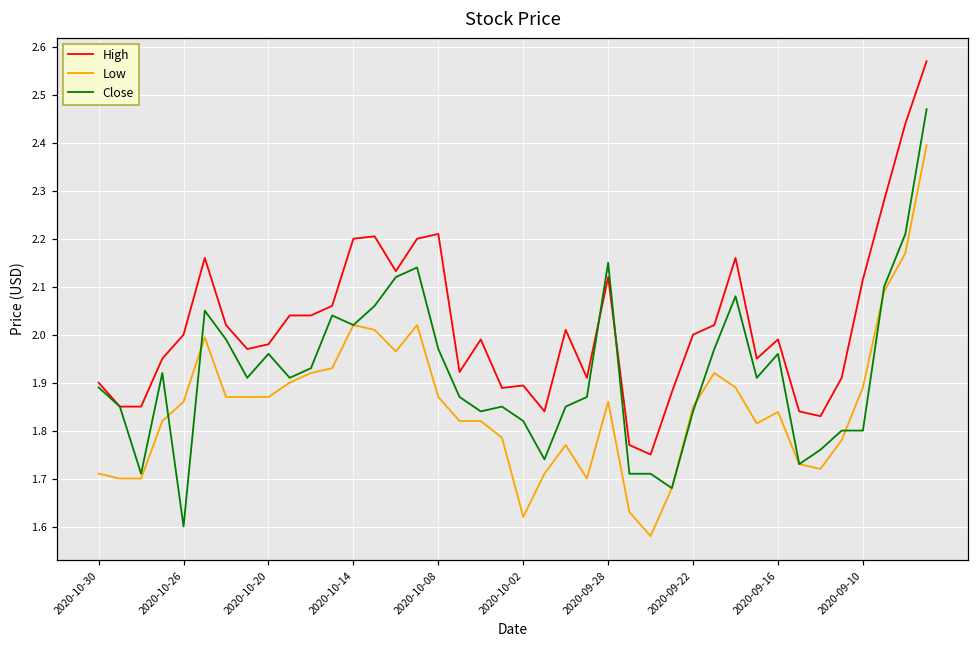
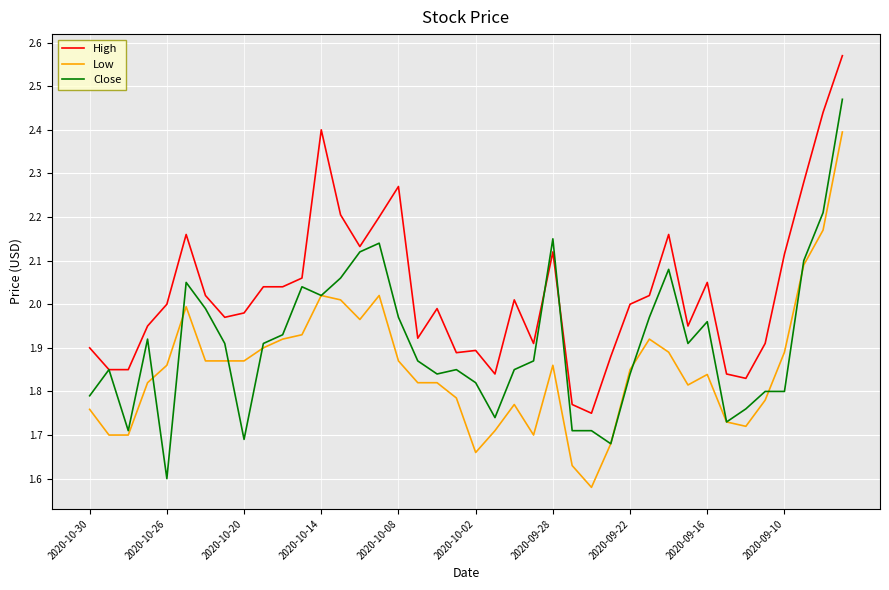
  {
    "High": {
      "2020-10-30": 1.90,
      "2020-10-26": 2.00,
      "2020-10-20": 1.98,
-     "2020-10-14": 2.2,
-     "2020-10-08": 2.21,
+     "2020-10-14": 2.4,
+     "2020-10-08": 2.27,
      "2020-10-02": 1.89,
      "2020-09-28": 2.12,
      "2020-09-22": 2.00,
-     "2020-09-16": 1.99,
+     "2020-09-16": 2.05,
      "2020-09-10": 2.12
    },
    "Low": {
-     "2020-10-30": 1.71,
+     "2020-10-30": 1.76,
      "2020-10-26": 1.86,
      "2020-10-20": 1.87,
      "2020-10-08": 1.87,
-     "2020-10-02": 1.62,
+     "2020-10-02": 1.66,
      "2020-09-28": 1.86,
      "2020-09-22": 1.85,
      "2020-09-16": 1.84,
      "2020-09-10": 1.89
    },
    "Close": {
-     "2020-10-30": 1.89,
+     "2020-10-30": 1.79,
      "2020-10-26": 1.60,
-     "2020-10-20": 1.96,
+     "2020-10-20": 1.69,
      "2020-10-08": 1.97,
      "2020-10-02": 1.82,
      "2020-09-28": 2.15,
      "2020-09-22": 1.84,
      "2020-09-16": 1.96,
      "2020-09-10": 1.80
    }
  }
